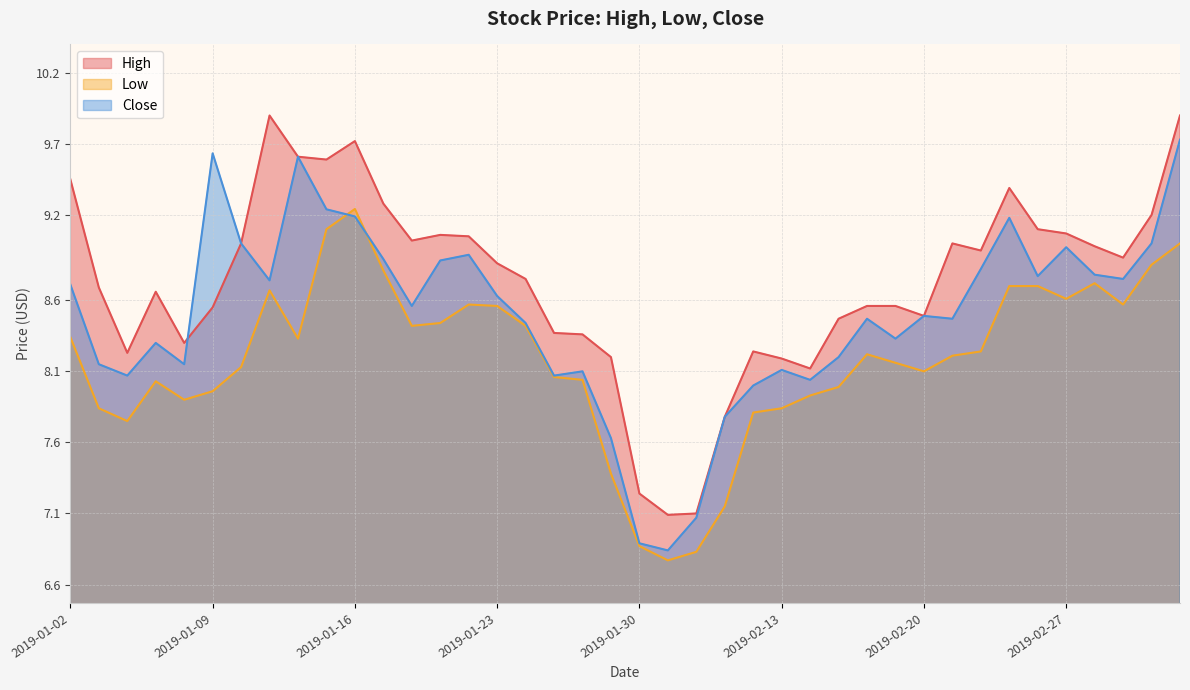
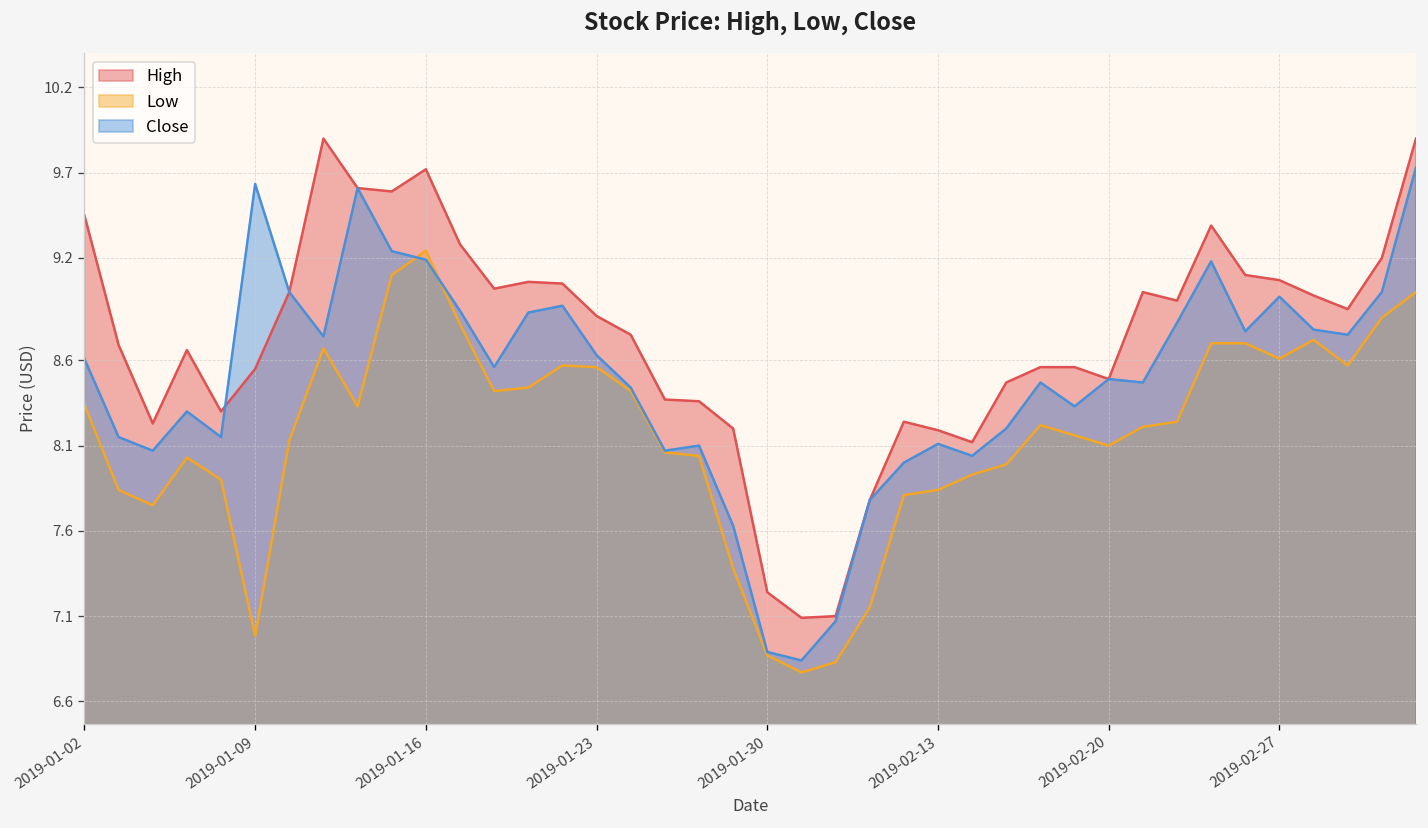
  {
    "High": {
      "2019-01-02": 9.45,
      "2019-01-09": 8.55,
      "2019-01-16": 9.72,
      "2019-01-23": 8.86,
      "2019-01-30": 7.24,
      "2019-02-13": 8.19,
      "2019-02-27": 9.07
    },
    "Low": {
      "2019-01-02": 8.34,
-     "2019-01-09": 7.96,
+     "2019-01-09": 6.98,
      "2019-01-16": 9.24,
      "2019-01-23": 8.56,
      "2019-01-30": 6.87,
      "2019-02-13": 7.84,
      "2019-02-20": 8.10,
      "2019-02-27": 8.61
    },
    "Close": {
-     "2019-01-02": 8.71,
+     "2019-01-02": 8.61,
      "2019-01-09": 9.63,
      "2019-01-16": 9.19,
      "2019-01-23": 8.63,
      "2019-01-30": 6.89,
      "2019-02-13": 8.11,
      "2019-02-27": 8.97
    }
  }
